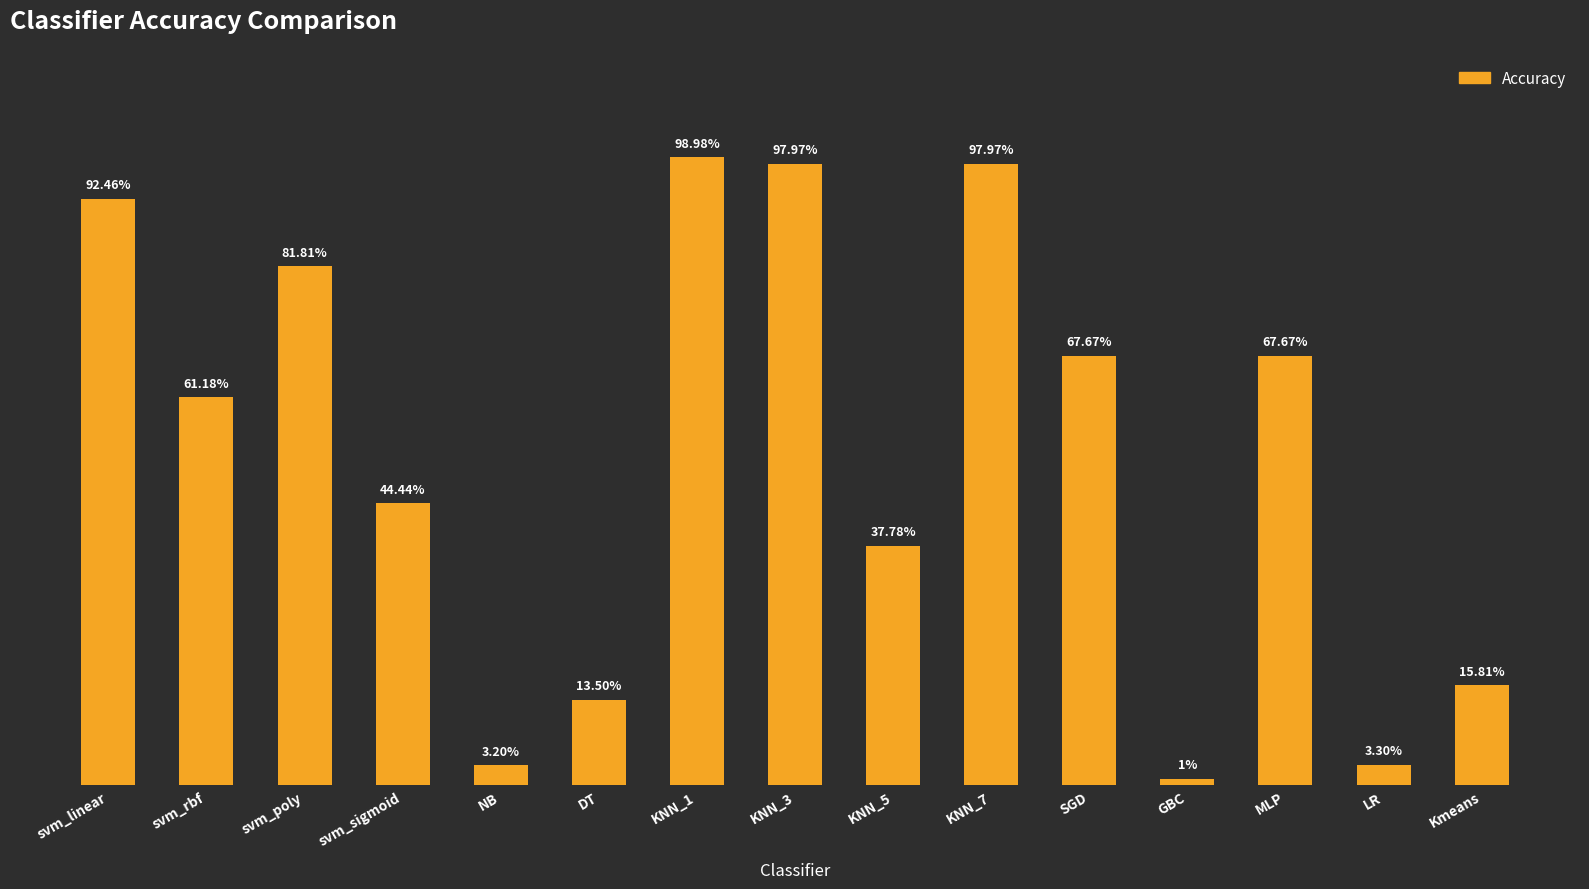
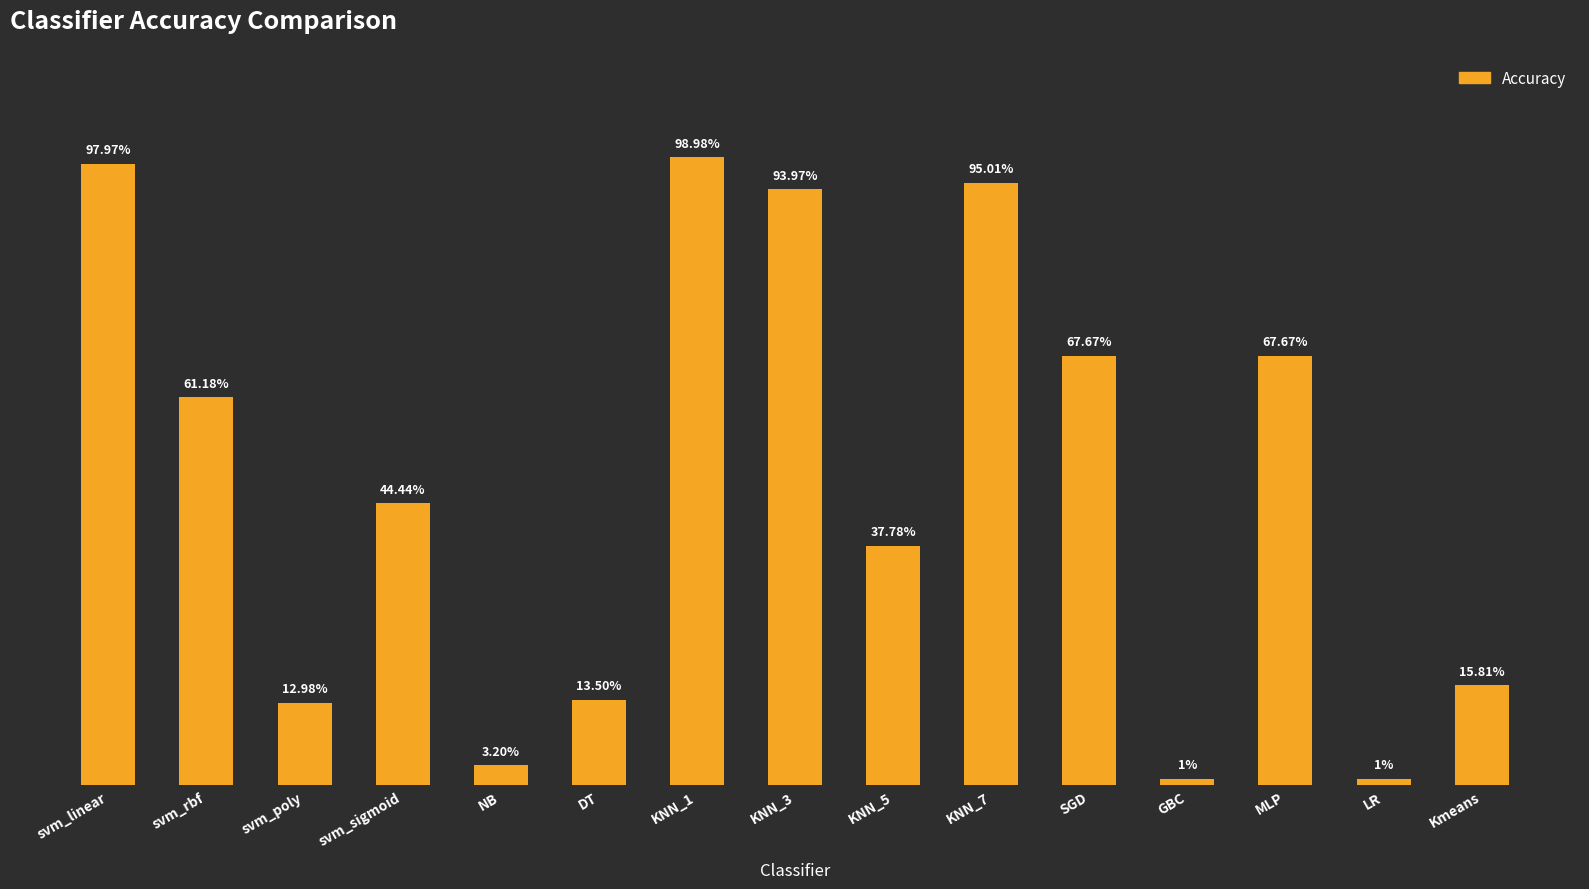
  {
-   "svm_linear": "92.46%",
+   "svm_linear": "97.97%",
    "svm_rbf": "61.18%",
-   "svm_poly": "81.81%",
+   "svm_poly": "12.98%",
    "svm_sigmoid": "44.44%",
    "NB": "3.20%",
    "DT": "13.50%",
    "KNN_1": "98.98%",
-   "KNN_3": "97.97%",
+   "KNN_3": "93.97%",
    "KNN_5": "37.78%",
-   "KNN_7": "97.97%",
+   "KNN_7": "95.01%",
    "SGD": "67.67%",
    "GBC": "1%",
    "MLP": "67.67%",
-   "LR": "3.30%",
+   "LR": "1%",
    "Kmeans": "15.81%"
  }
